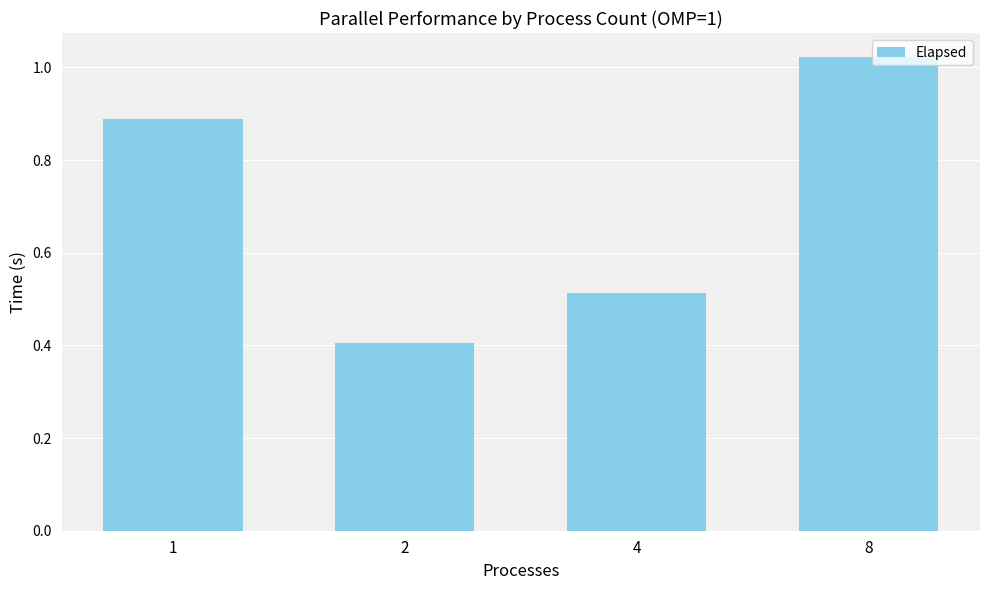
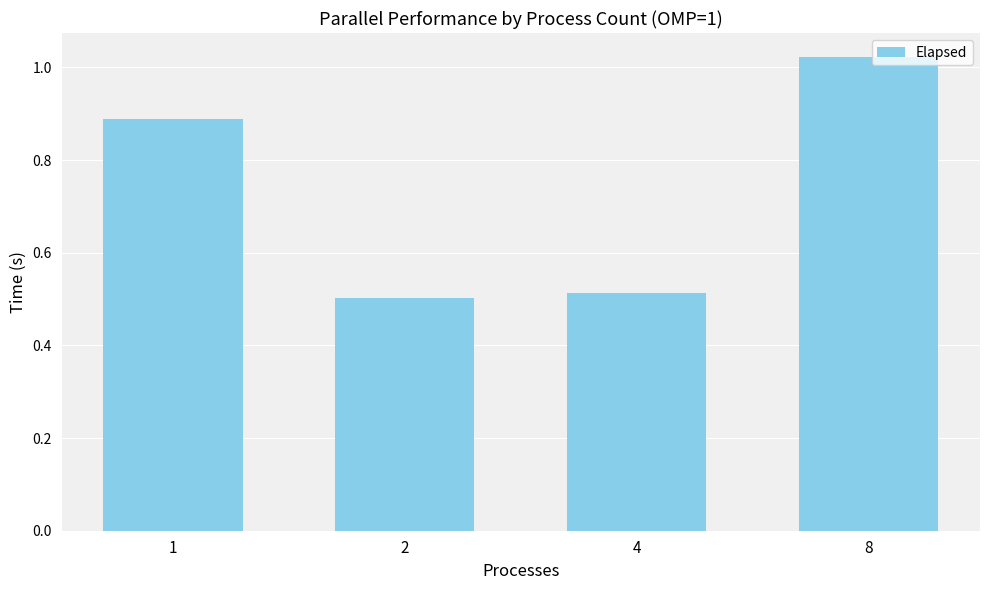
  {
    "1": 0.89,
-   "2": 0.40,
+   "2": 0.50,
    "4": 0.51,
    "8": 1.02
  }
